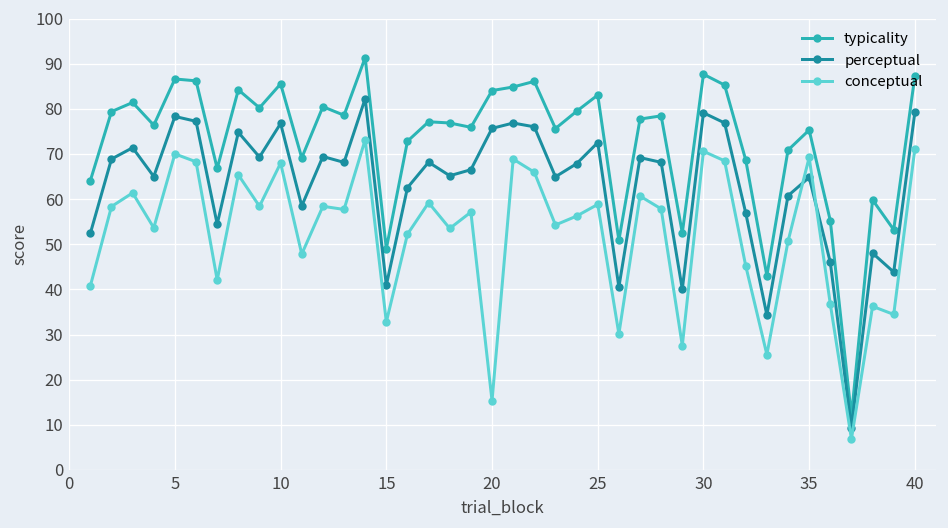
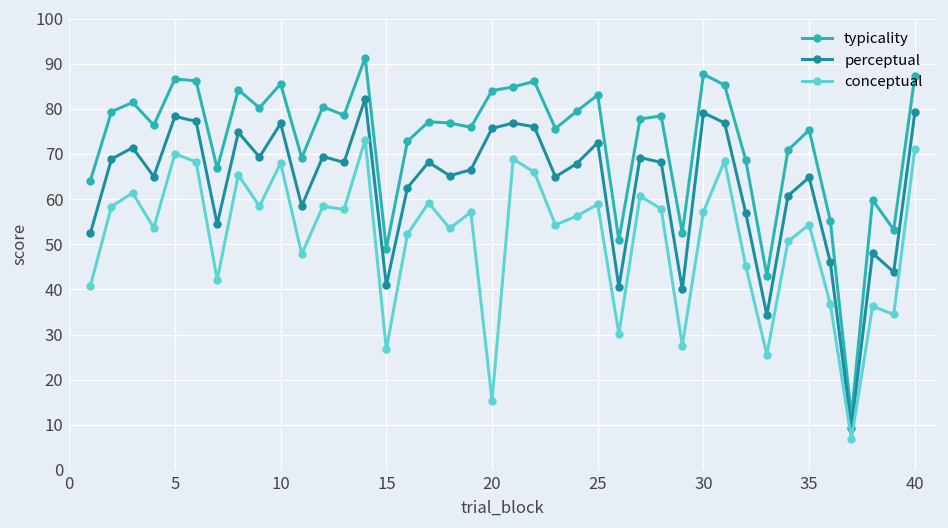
  {
    "conceptual": {
      "5": 70,
      "10": 68,
-     "15": 33,
+     "15": 27,
      "20": 15,
      "25": 59,
-     "30": 71,
-     "35": 69,
+     "30": 57,
+     "35": 54,
      "40": 71
    }
  }
